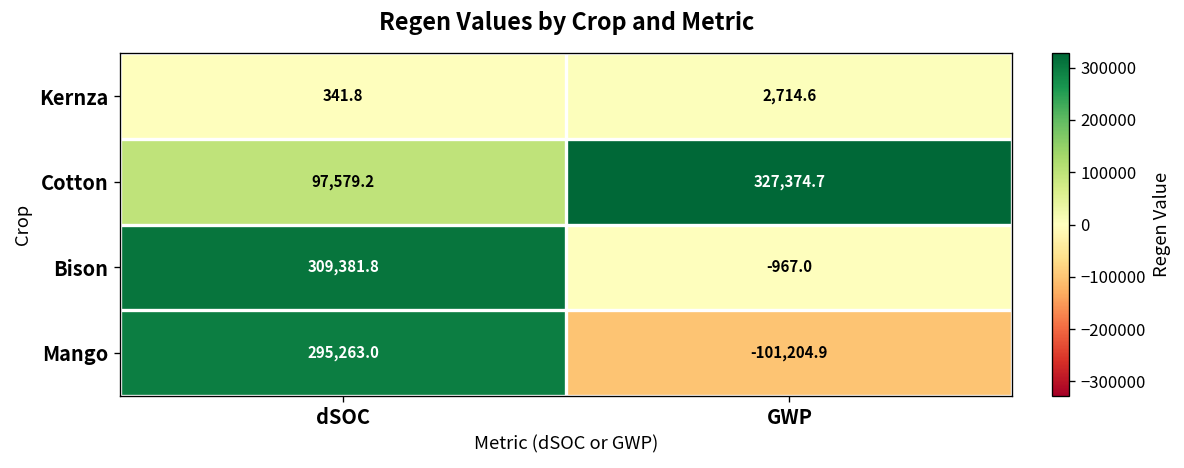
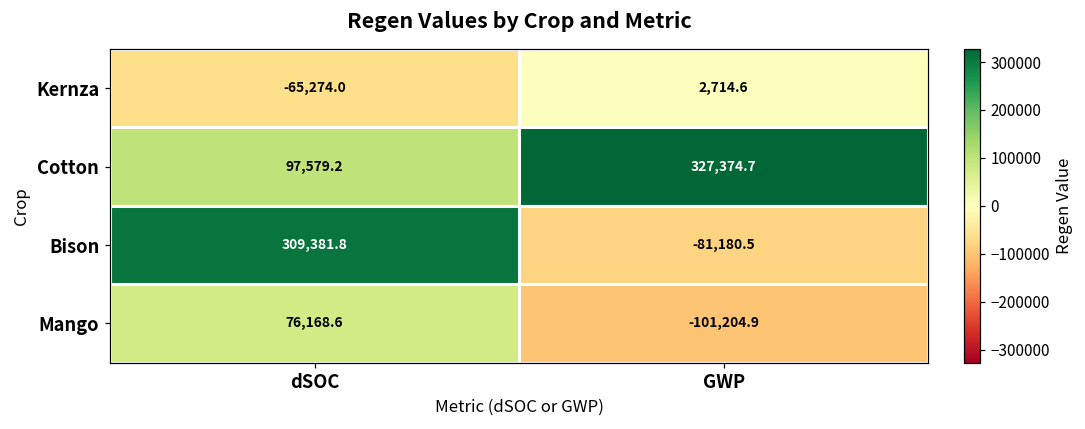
  {
    "Kernza": {
-     "dSOC": "341.8",
+     "dSOC": "-65,274.0",
      "GWP": "2,714.6"
    },
    "Cotton": {
      "dSOC": "97,579.2",
      "GWP": "327,374.7"
    },
    "Bison": {
      "dSOC": "309,381.8",
-     "GWP": "-967.0"
+     "GWP": "-81,180.5"
    },
    "Mango": {
-     "dSOC": "295,263.0",
+     "dSOC": "76,168.6",
      "GWP": "-101,204.9"
    }
  }
